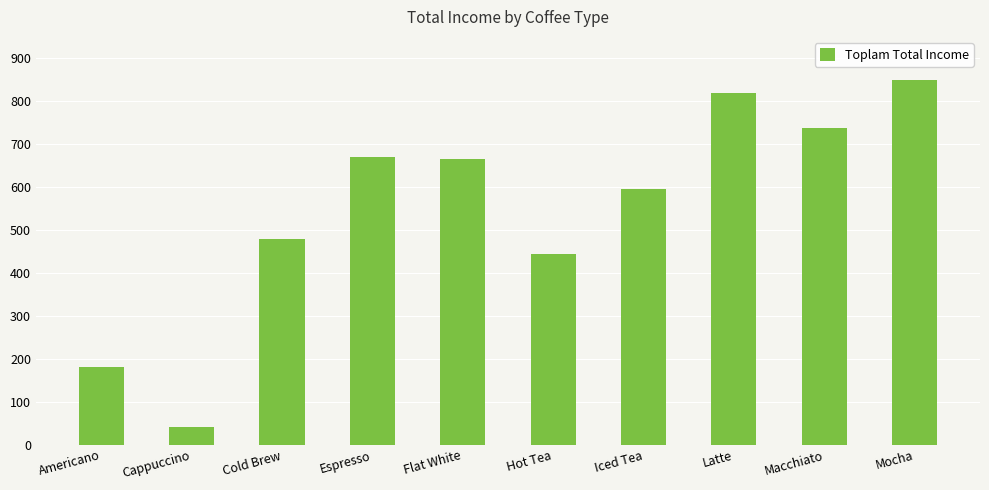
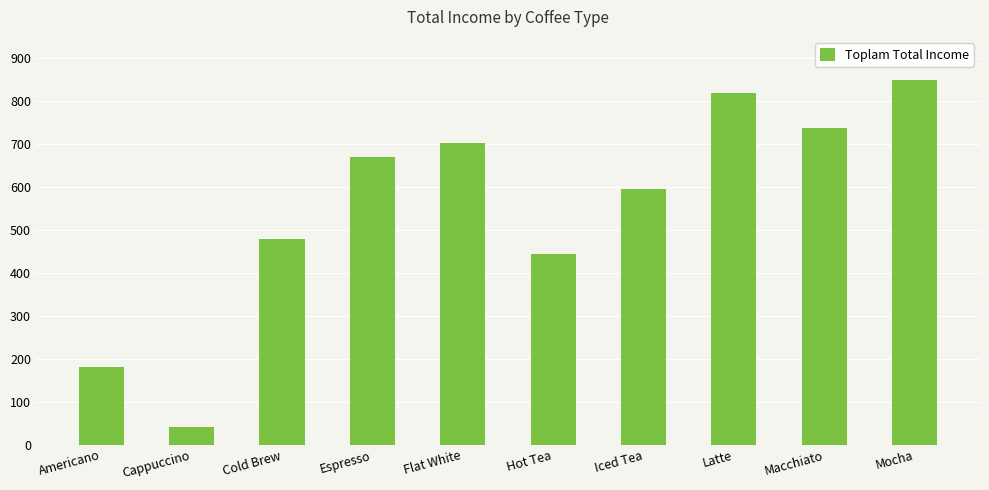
  {
    "Americano": 180,
    "Cappuccino": 40,
    "Cold Brew": 480,
    "Espresso": 670,
-   "Flat White": 670,
+   "Flat White": 700,
    "Hot Tea": 440,
    "Iced Tea": 600,
    "Latte": 820,
    "Macchiato": 740,
    "Mocha": 850
  }
